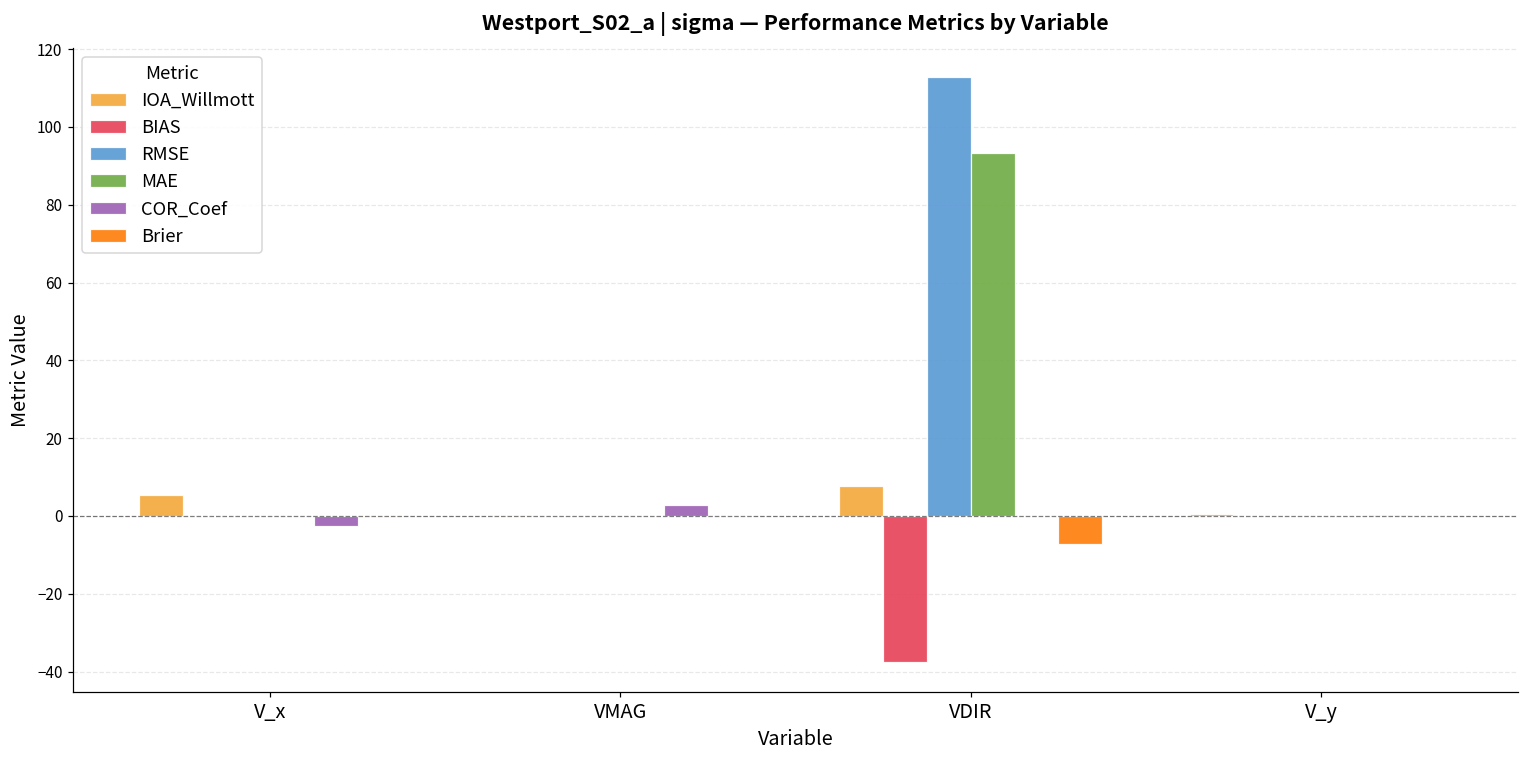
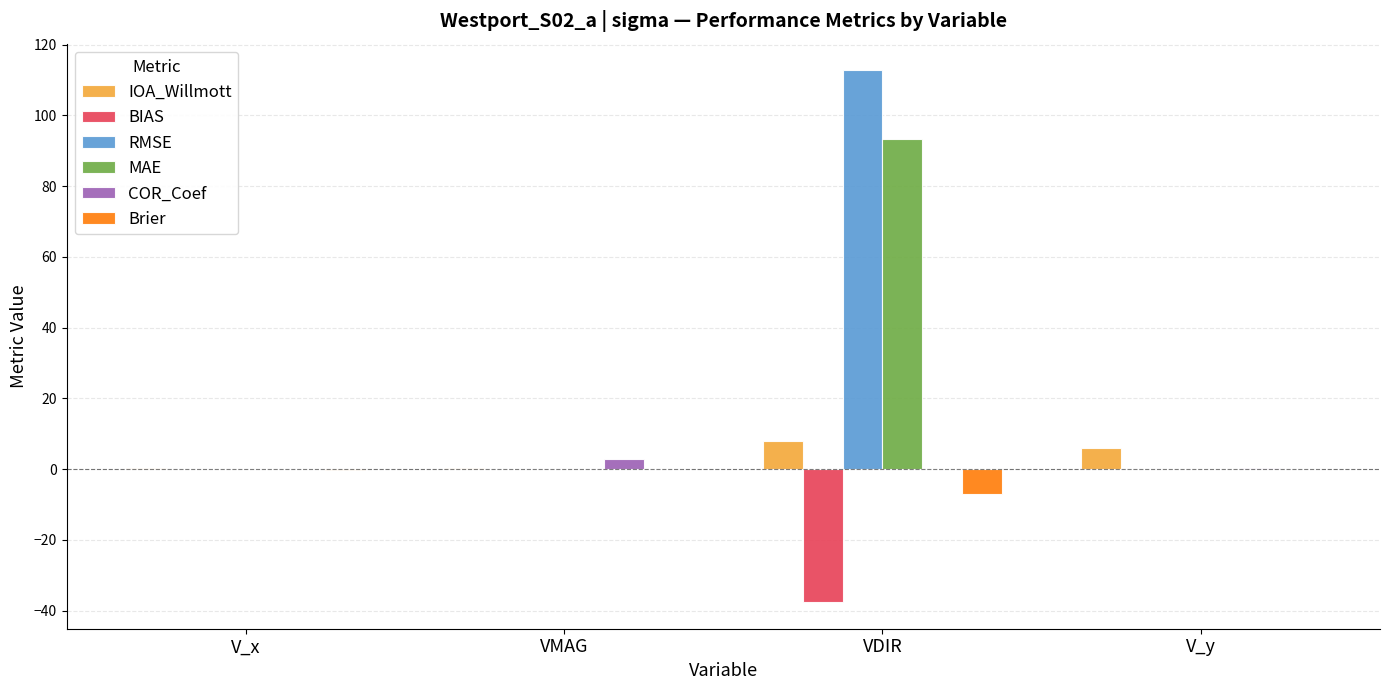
  {
    "IOA_Willmott": {
-     "V_x": 6,
+     "V_x": 0,
      "VDIR": 8,
-     "V_y": 1
+     "V_y": 6
    },
    "BIAS": {
      "VDIR": -38
    },
    "RMSE": {
      "VDIR": 113
    },
    "MAE": {
      "VDIR": 93
    },
    "COR_Coef": {
-     "V_x": -3,
+     "V_x": 0,
      "VMAG": 3
    },
    "Brier": {
      "VDIR": -7
    }
  }
